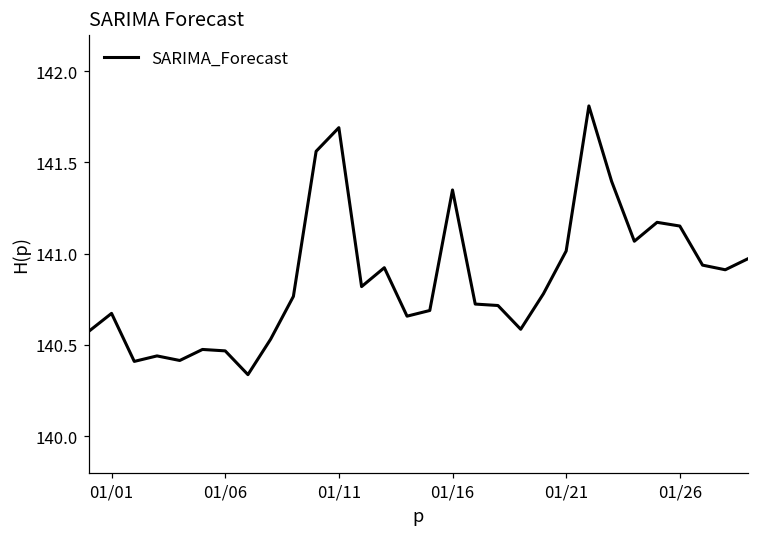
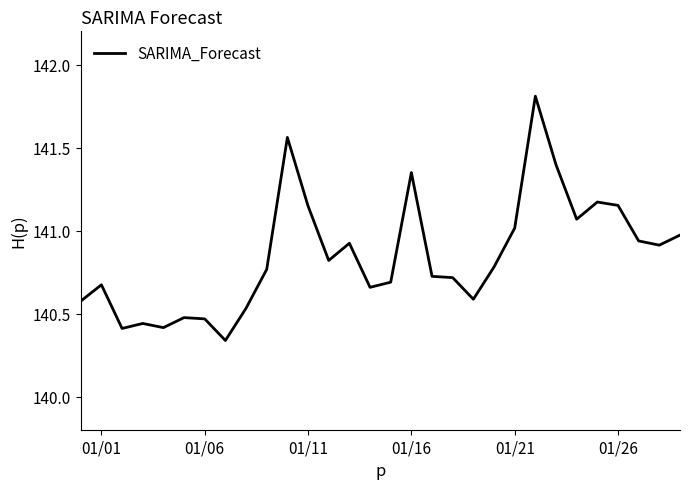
  {
    "01/01": 140.67,
    "01/06": 140.47,
-   "01/11": 141.69,
+   "01/11": 141.15,
    "01/16": 141.35,
    "01/21": 141.01,
    "01/26": 141.15
  }
